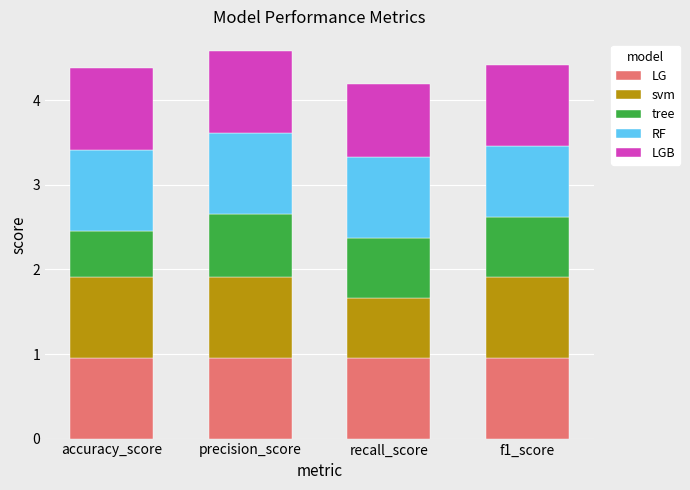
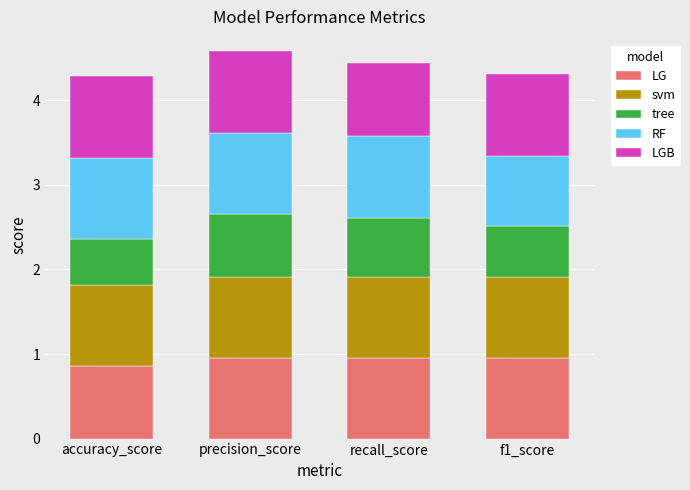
  {
    "LG": {
-     "accuracy_score": 1.0,
+     "accuracy_score": 0.9,
      "precision_score": 1.0,
      "recall_score": 1.0,
      "f1_score": 1.0
    },
    "svm": {
      "accuracy_score": 1.0,
      "precision_score": 1.0,
-     "recall_score": 0.7,
+     "recall_score": 1.0,
      "f1_score": 1.0
    },
    "tree": {
      "accuracy_score": 0.5,
      "precision_score": 0.7,
      "recall_score": 0.7,
-     "f1_score": 0.7
+     "f1_score": 0.6
    },
    "RF": {
      "accuracy_score": 1.0,
      "precision_score": 1.0,
      "recall_score": 1.0,
      "f1_score": 0.8
    },
    "LGB": {
      "accuracy_score": 1.0,
      "precision_score": 1.0,
      "recall_score": 0.9,
      "f1_score": 1.0
    }
  }
